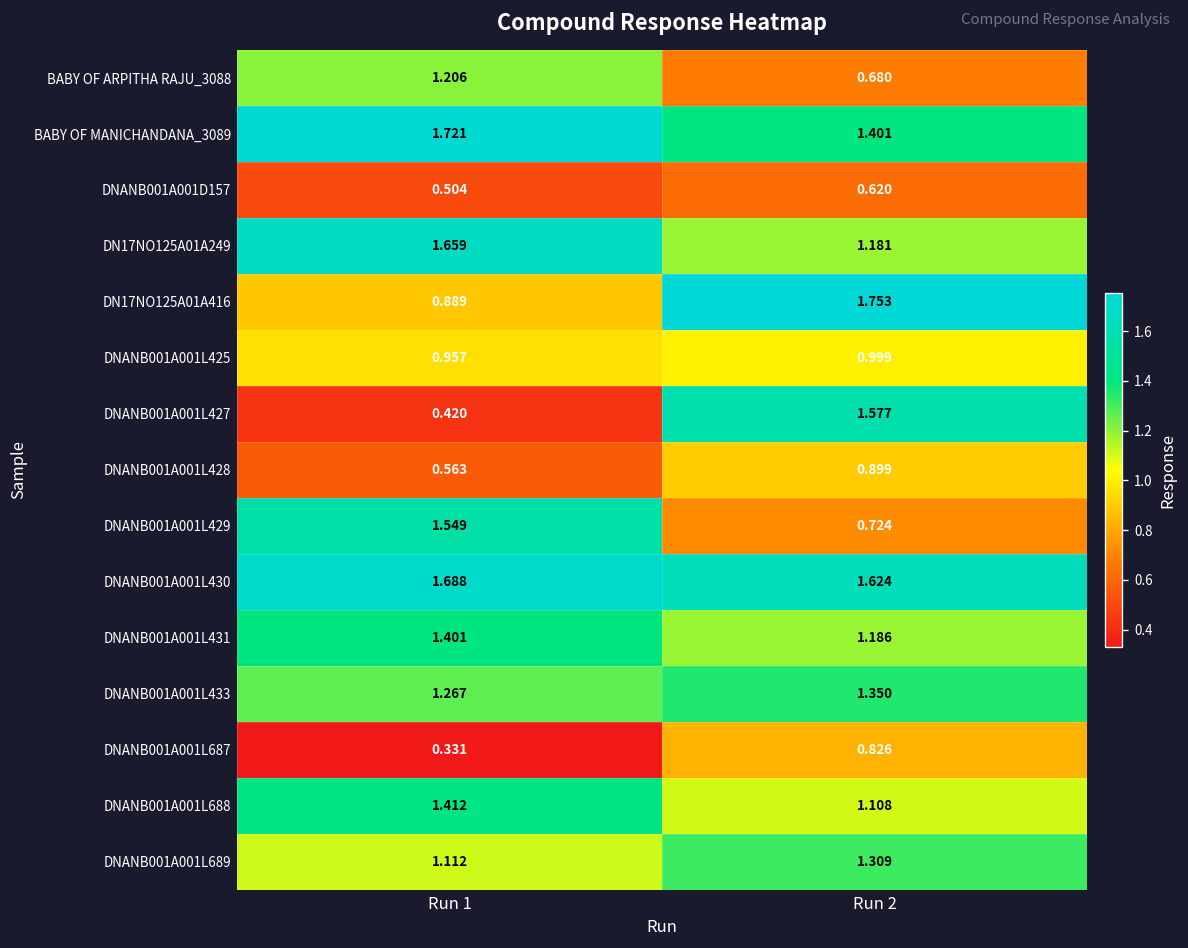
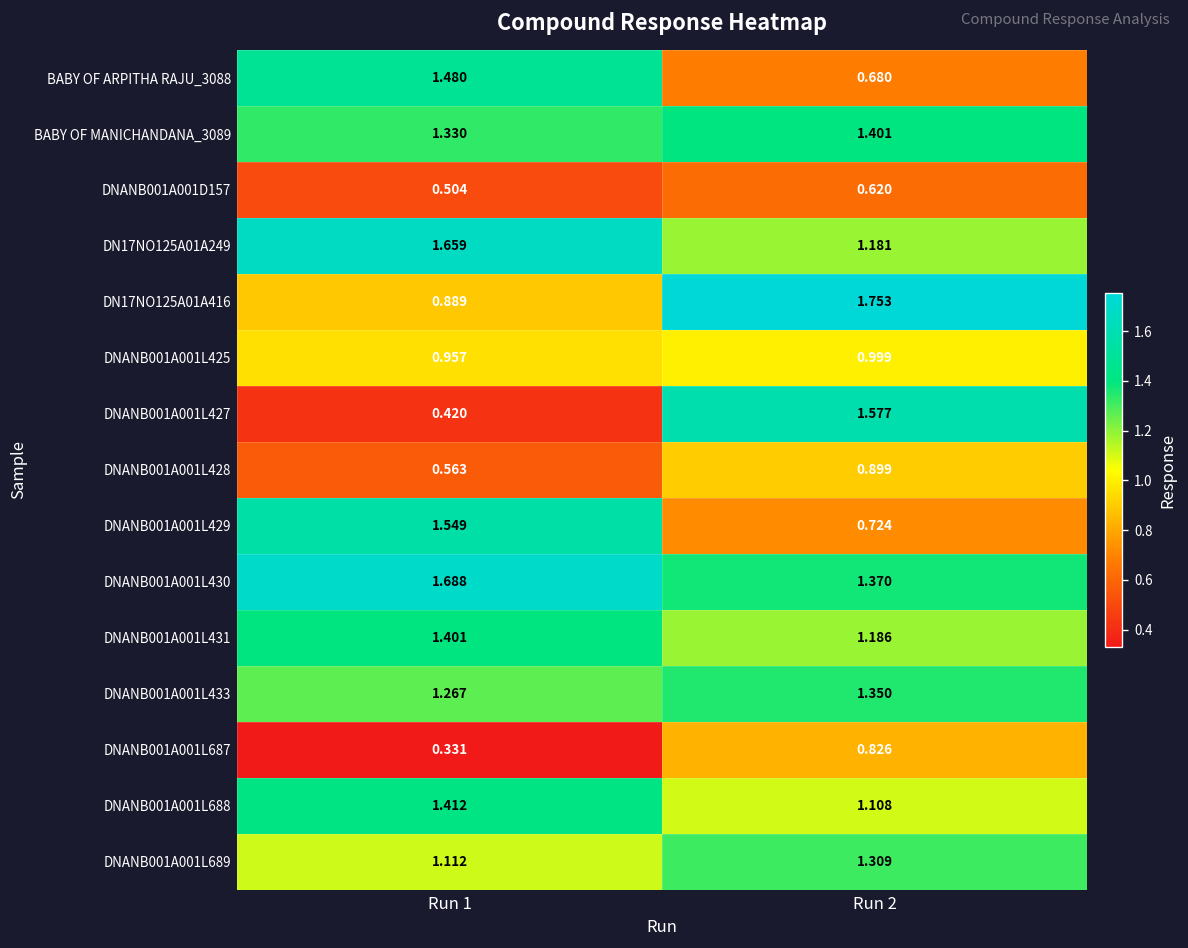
  {
    "BABY OF ARPITHA RAJU_3088": {
-     "Run 1": 1.206,
+     "Run 1": 1.480,
      "Run 2": 0.680
    },
    "BABY OF MANICHANDANA_3089": {
-     "Run 1": 1.721,
+     "Run 1": 1.330,
      "Run 2": 1.401
    },
    "DNANB001A001D157": {
      "Run 1": 0.504,
      "Run 2": 0.620
    },
    "DN17NO125A01A249": {
      "Run 1": 1.659,
      "Run 2": 1.181
    },
    "DN17NO125A01A416": {
      "Run 1": 0.889,
      "Run 2": 1.753
    },
    "DNANB001A001L425": {
      "Run 1": 0.957,
      "Run 2": 0.999
    },
    "DNANB001A001L427": {
      "Run 1": 0.420,
      "Run 2": 1.577
    },
    "DNANB001A001L428": {
      "Run 1": 0.563,
      "Run 2": 0.899
    },
    "DNANB001A001L429": {
      "Run 1": 1.549,
      "Run 2": 0.724
    },
    "DNANB001A001L430": {
      "Run 1": 1.688,
-     "Run 2": 1.624
+     "Run 2": 1.370
    },
    "DNANB001A001L431": {
      "Run 1": 1.401,
      "Run 2": 1.186
    },
    "DNANB001A001L433": {
      "Run 1": 1.267,
      "Run 2": 1.350
    },
    "DNANB001A001L687": {
      "Run 1": 0.331,
      "Run 2": 0.826
    },
    "DNANB001A001L688": {
      "Run 1": 1.412,
      "Run 2": 1.108
    },
    "DNANB001A001L689": {
      "Run 1": 1.112,
      "Run 2": 1.309
    }
  }
